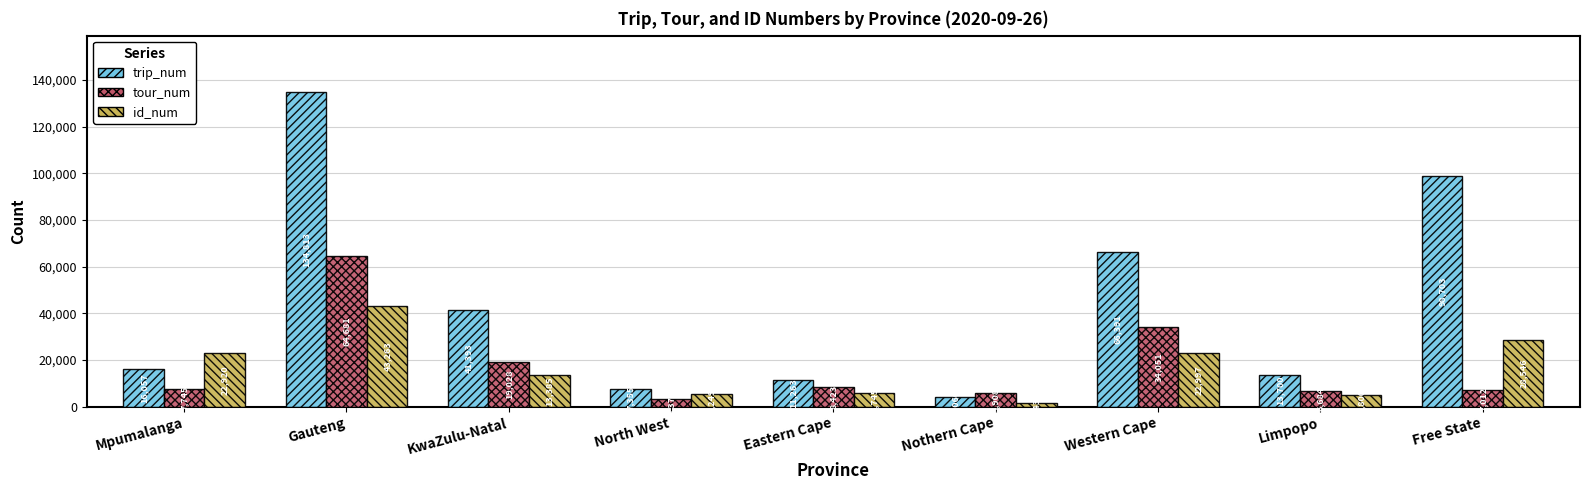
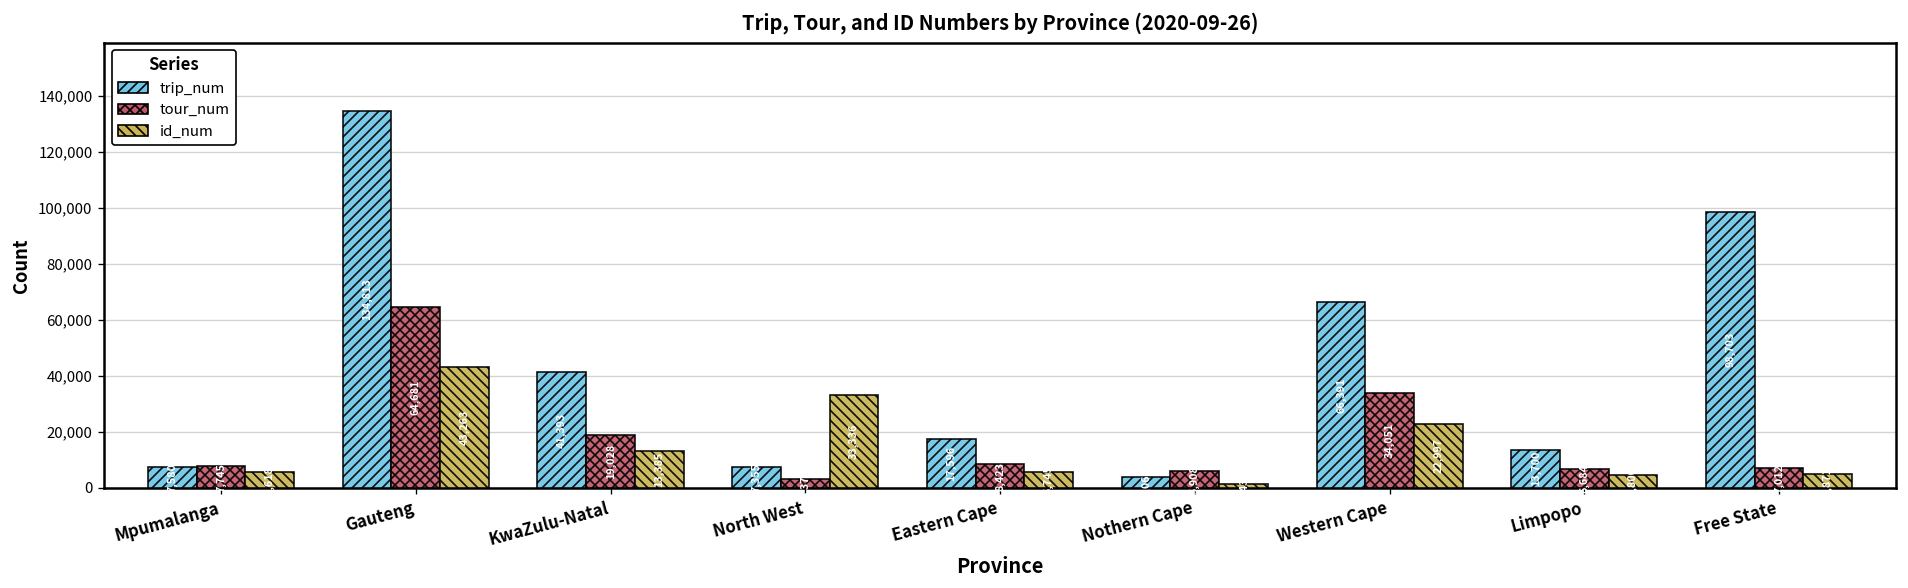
  {
    "trip_num": {
-     "Mpumalanga": "16,057",
+     "Mpumalanga": "7,580",
      "Gauteng": "134,813",
      "KwaZulu-Natal": "41,393",
      "North West": "7,355",
-     "Eastern Cape": "11,263",
+     "Eastern Cape": "17,596",
      "Western Cape": "66,391",
      "Limpopo": "13,700",
      "Free State": "98,703"
    },
    "tour_num": {
      "Mpumalanga": "7,745",
      "Gauteng": "64,681",
      "KwaZulu-Natal": "19,028",
      "Eastern Cape": "8,423",
      "Nothern Cape": "5,908",
      "Western Cape": "34,051",
      "Limpopo": "6,684",
      "Free State": "7,012"
    },
    "id_num": {
-     "Mpumalanga": "22,920",
+     "Mpumalanga": "5,618",
      "Gauteng": "43,263",
      "KwaZulu-Natal": "13,385",
-     "North West": "5,249",
+     "North West": "33,336",
      "Eastern Cape": "5,745",
      "Western Cape": "22,997",
-     "Free State": "29,000"
+     "Free State": "5,000"
    }
  }
